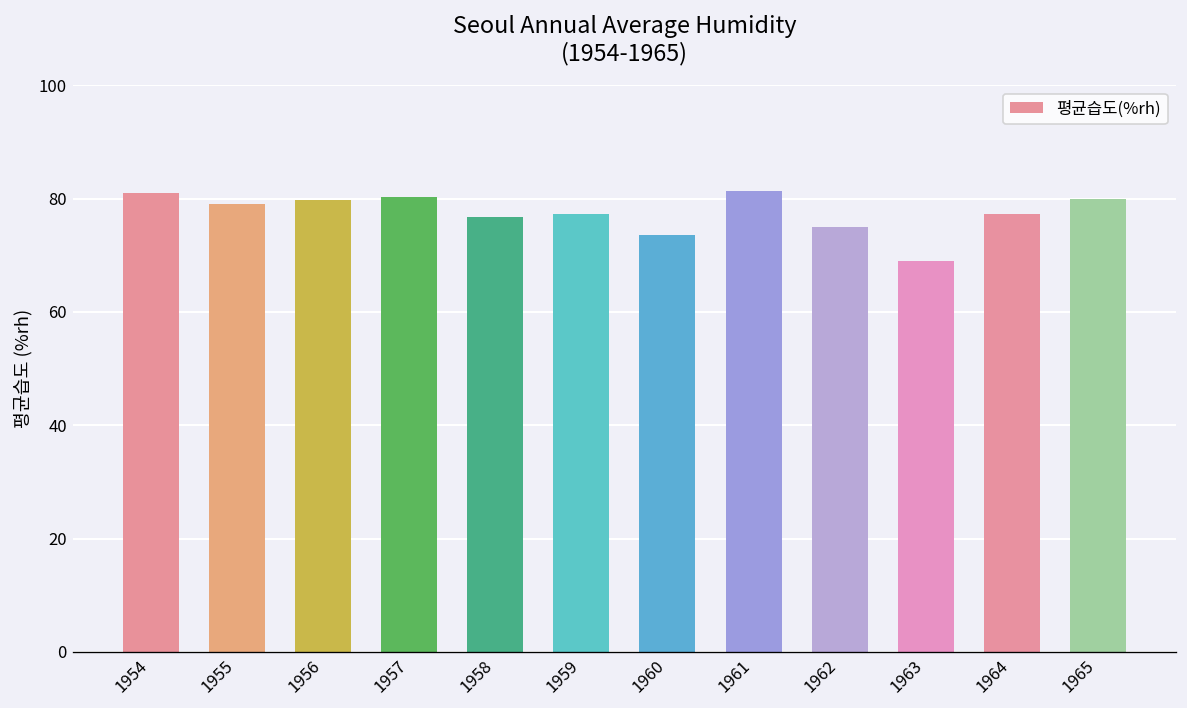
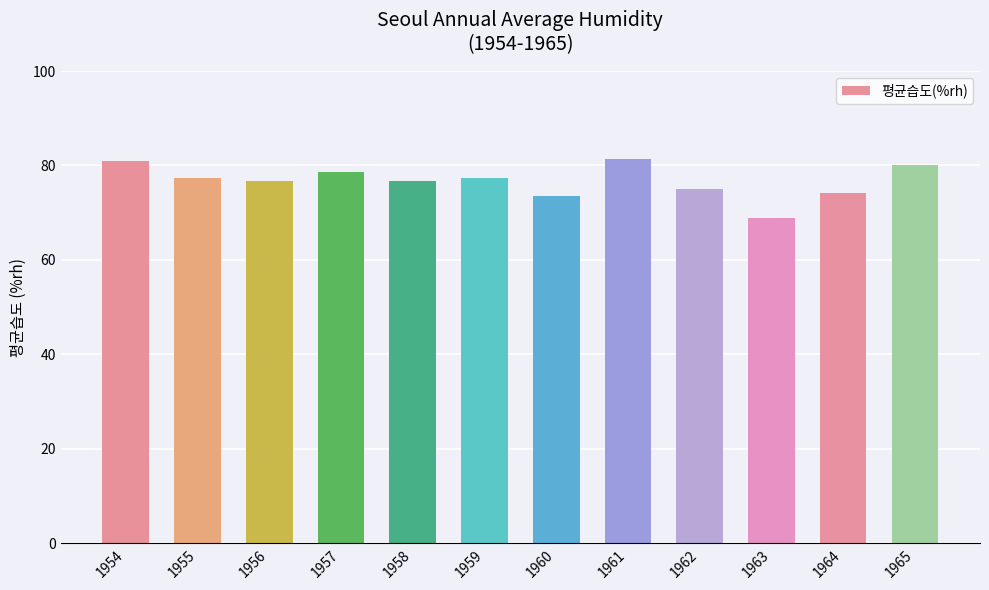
  {
    "1954": 81,
-   "1955": 79,
-   "1956": 80,
-   "1957": 80,
+   "1955": 77,
+   "1956": 77,
+   "1957": 79,
    "1958": 77,
    "1959": 77,
    "1960": 74,
    "1961": 81,
    "1962": 75,
    "1963": 69,
-   "1964": 77,
+   "1964": 74,
    "1965": 80
  }
